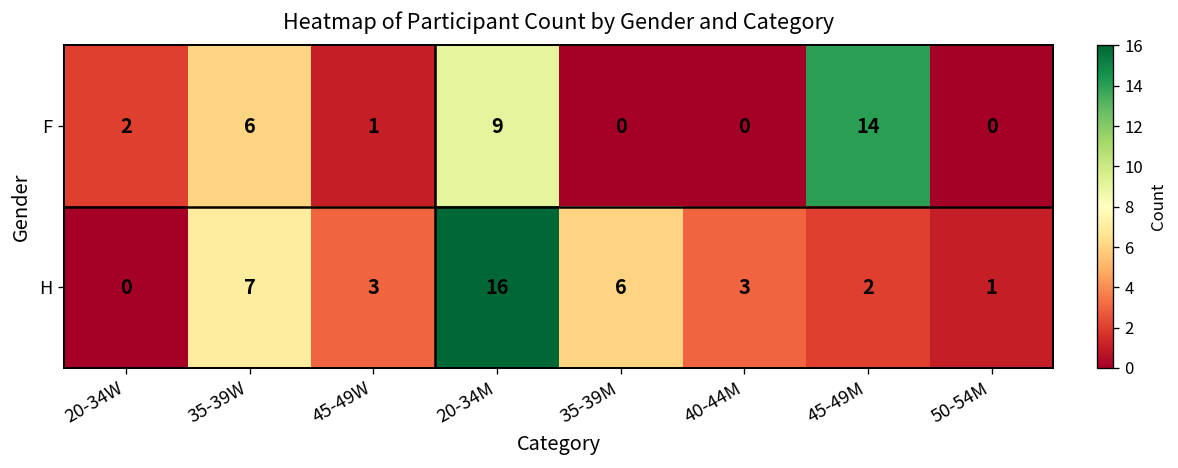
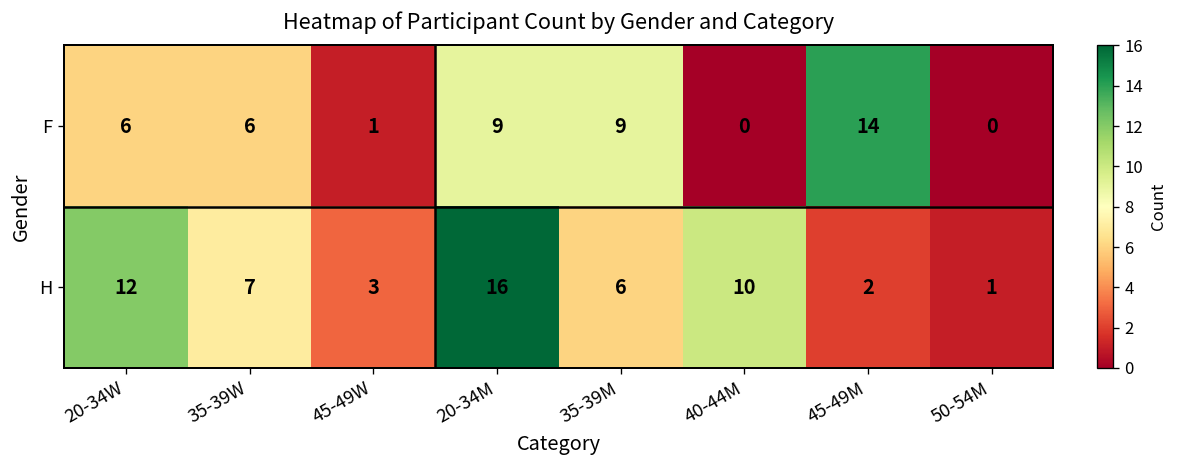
  {
    "F": {
-     "20-34W": 2,
+     "20-34W": 6,
      "35-39W": 6,
      "45-49W": 1,
      "20-34M": 9,
-     "35-39M": 0,
+     "35-39M": 9,
      "40-44M": 0,
      "45-49M": 14,
      "50-54M": 0
    },
    "H": {
-     "20-34W": 0,
+     "20-34W": 12,
      "35-39W": 7,
      "45-49W": 3,
      "20-34M": 16,
      "35-39M": 6,
-     "40-44M": 3,
+     "40-44M": 10,
      "45-49M": 2,
      "50-54M": 1
    }
  }
